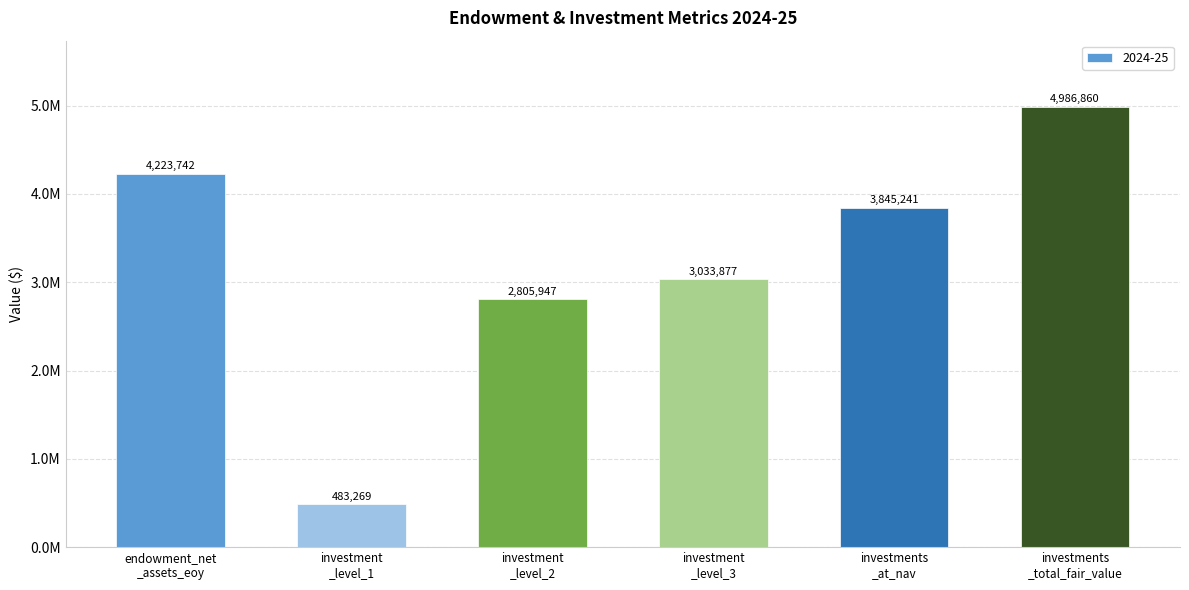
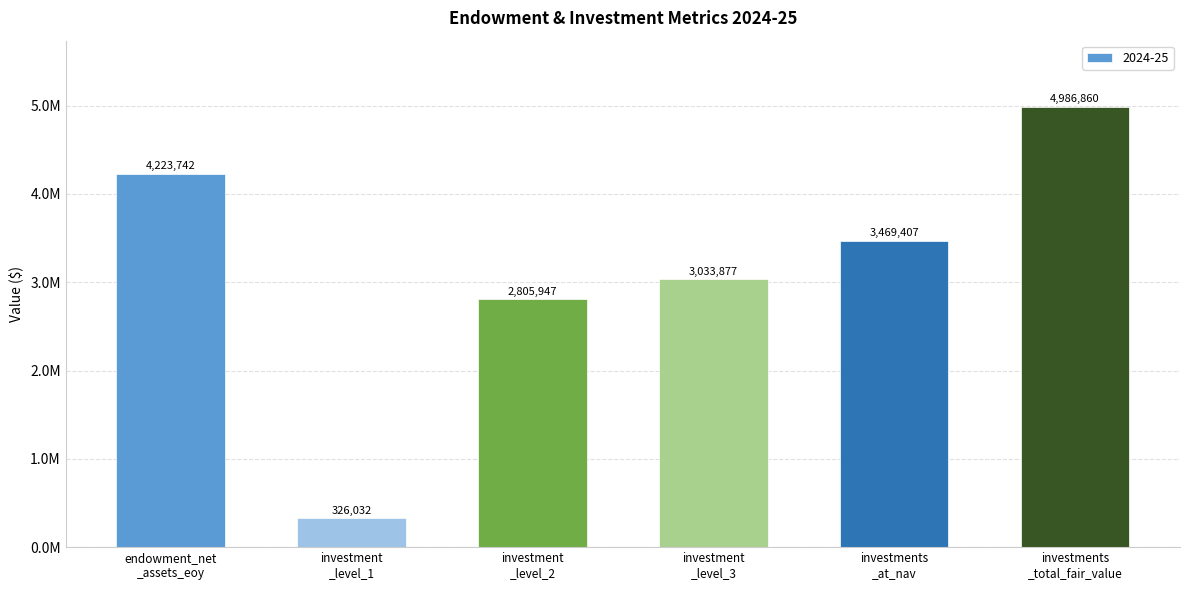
  {
    "endowment_net _assets_eoy": "4,223,742",
-   "investment _level_1": "483,269",
+   "investment _level_1": "326,032",
    "investment _level_2": "2,805,947",
    "investment _level_3": "3,033,877",
-   "investments _at_nav": "3,845,241",
+   "investments _at_nav": "3,469,407",
    "investments _total_fair_value": "4,986,860"
  }
